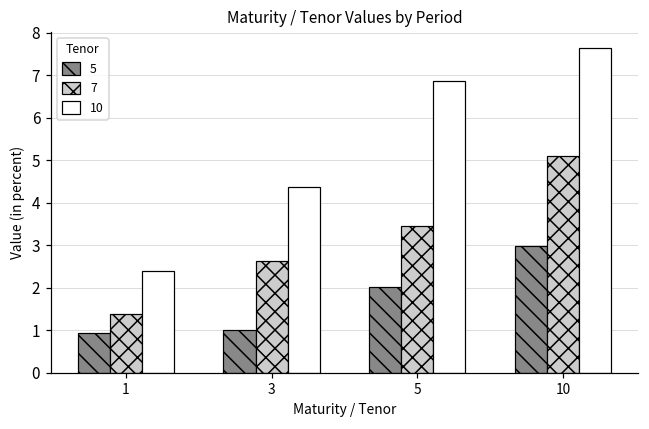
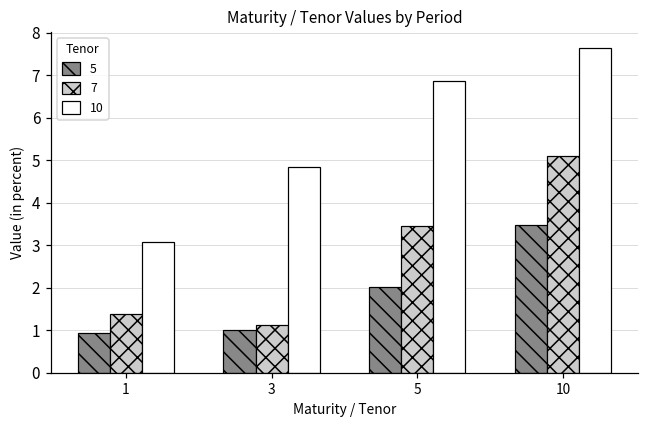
  {
    "5": {
      "1": 0.9,
      "3": 1.0,
      "5": 2.0,
-     "10": 3.0
+     "10": 3.5
    },
    "7": {
      "1": 1.4,
-     "3": 2.6,
+     "3": 1.1,
      "5": 3.5,
      "10": 5.1
    },
    "10": {
-     "1": 2.4,
-     "3": 4.4,
+     "1": 3.1,
+     "3": 4.8,
      "5": 6.9,
      "10": 7.6
    }
  }
